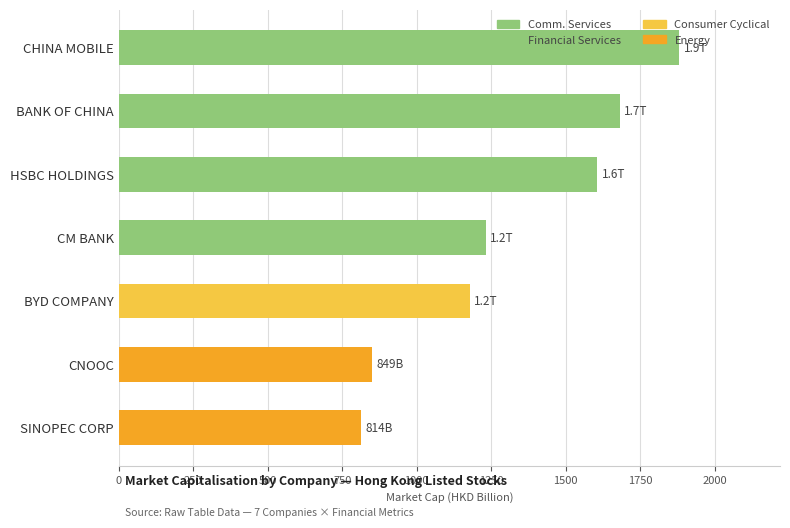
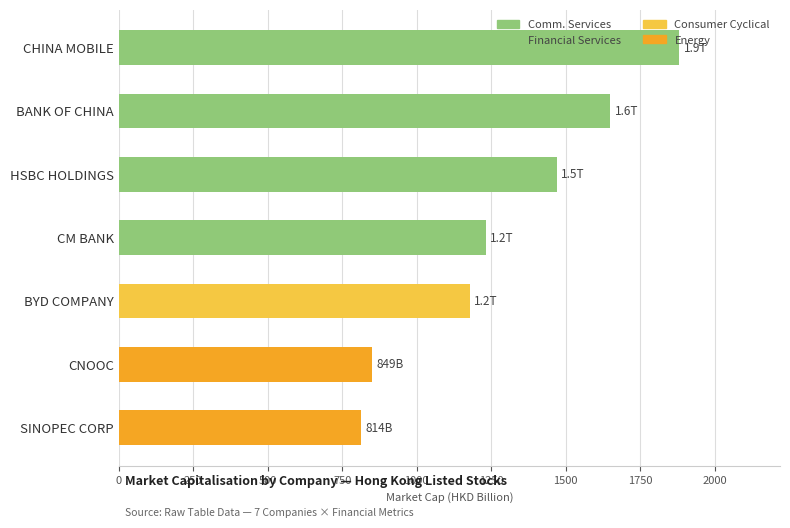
  {
    "CHINA MOBILE": "1.9T",
-   "BANK OF CHINA": "1.7T",
-   "HSBC HOLDINGS": "1.6T",
+   "BANK OF CHINA": "1.6T",
+   "HSBC HOLDINGS": "1.5T",
    "CM BANK": "1.2T",
    "BYD COMPANY": "1.2T",
    "CNOOC": "849B",
    "SINOPEC CORP": "814B"
  }
